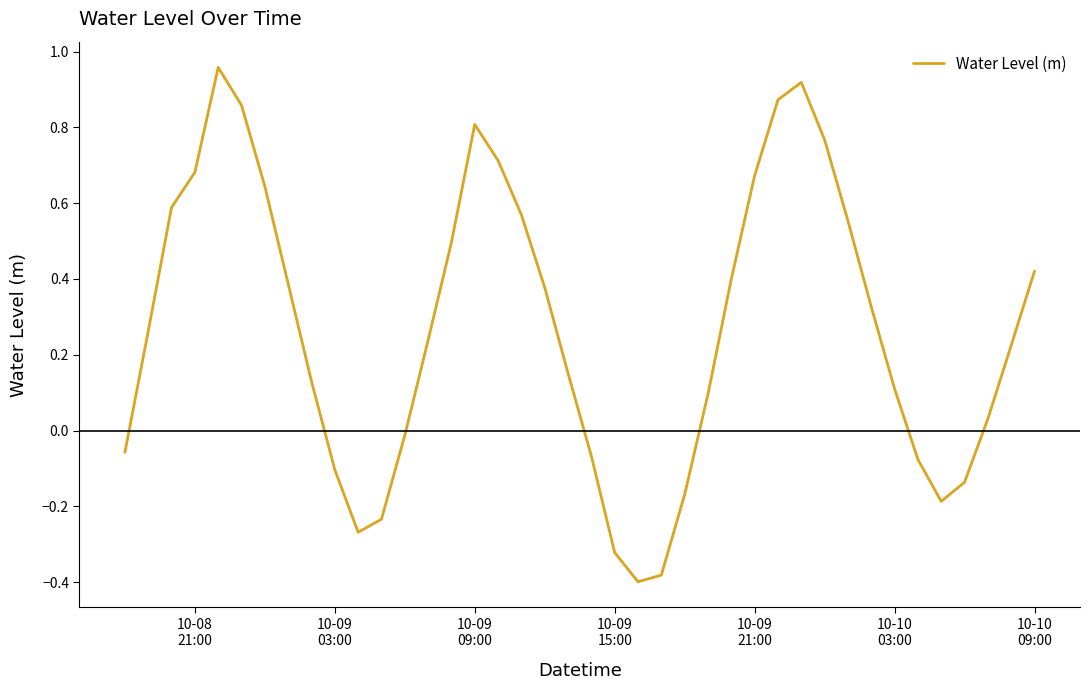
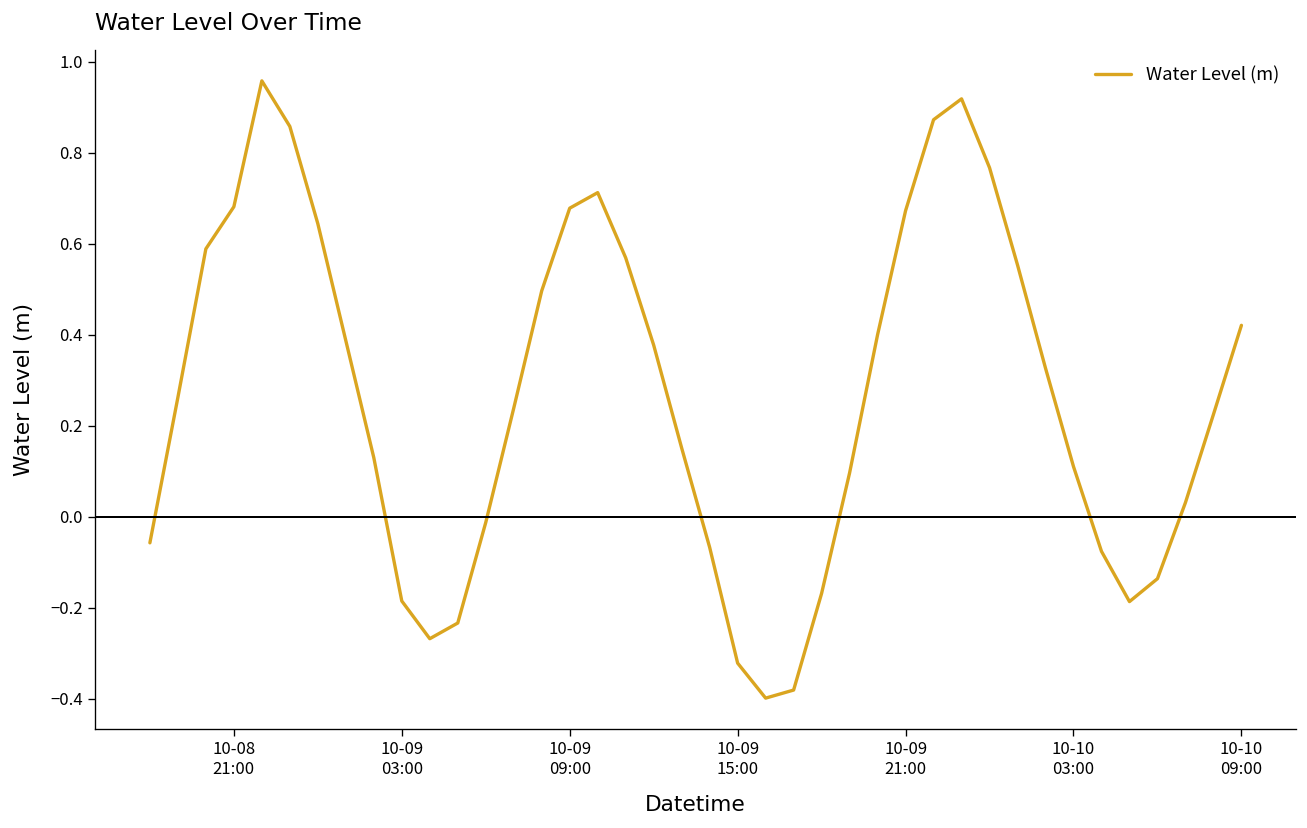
  {
    "10-08 21:00": 0.68,
-   "10-09 03:00": -0.10,
-   "10-09 09:00": 0.81,
+   "10-09 03:00": -0.19,
+   "10-09 09:00": 0.68,
    "10-09 15:00": -0.32,
    "10-09 21:00": 0.67,
    "10-10 03:00": 0.11,
    "10-10 09:00": 0.42
  }
